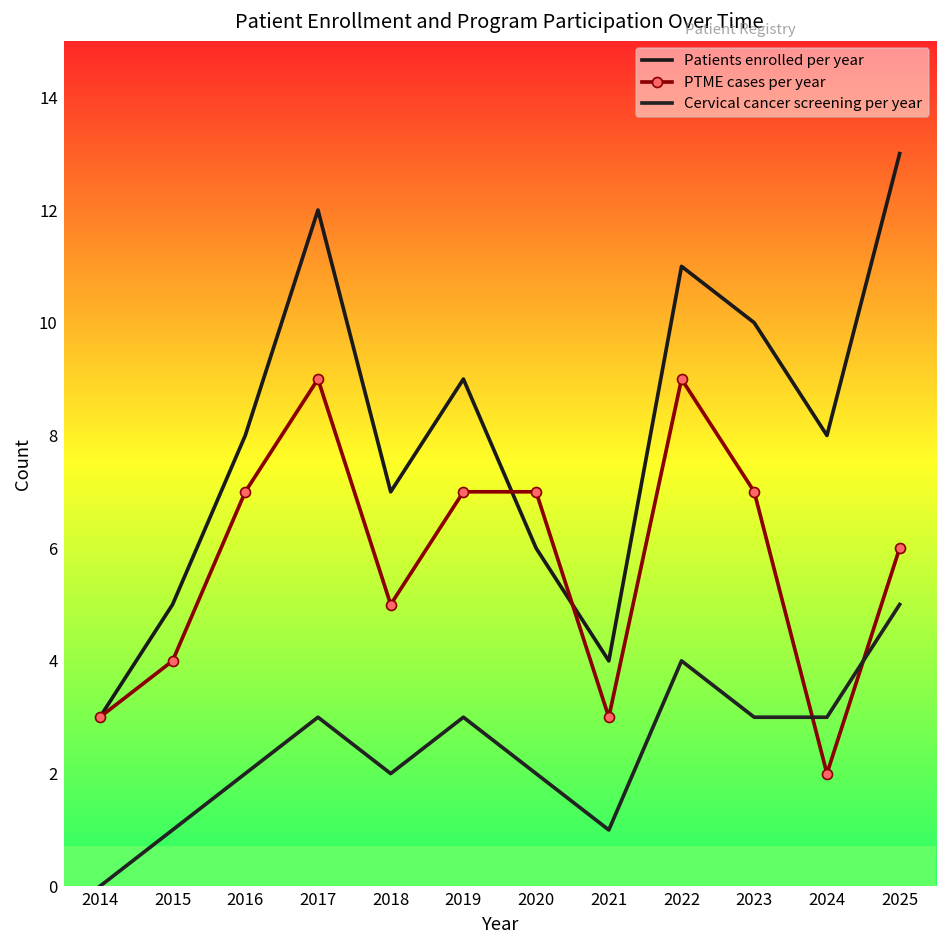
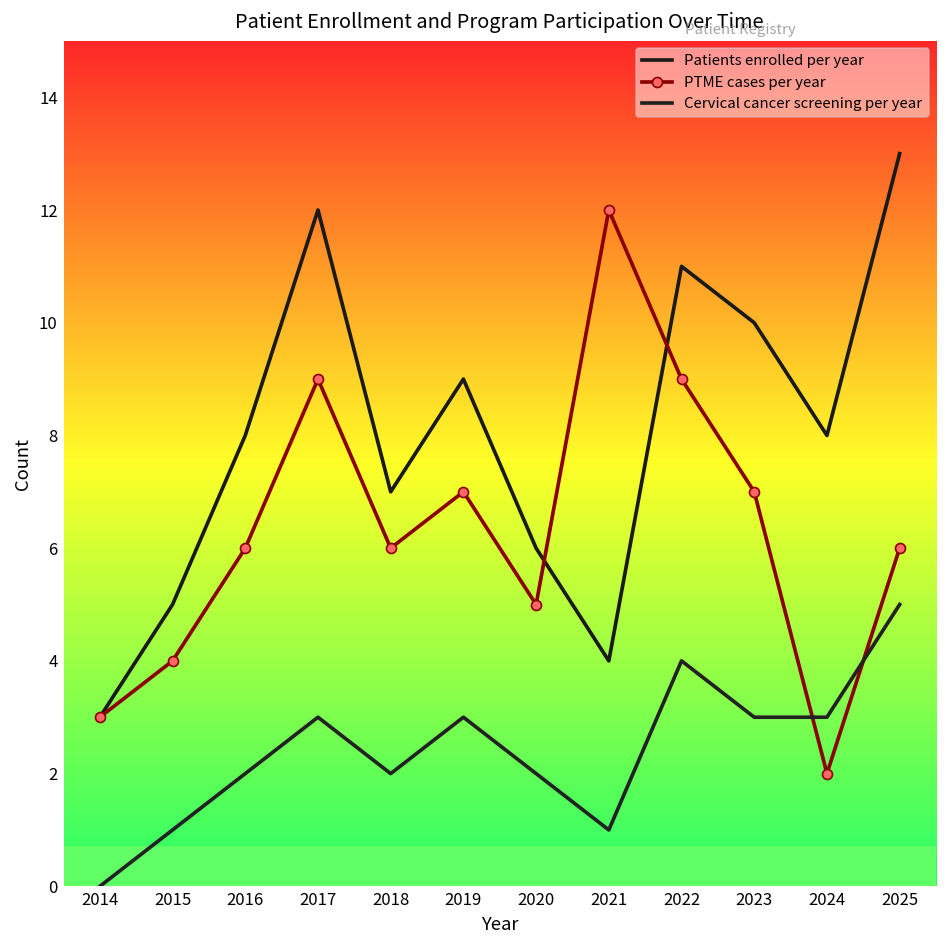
  {
    "PTME cases per year": {
      "2015": 4,
-     "2016": 7,
+     "2016": 6,
      "2017": 9,
-     "2018": 5,
+     "2018": 6,
      "2019": 7,
-     "2020": 7,
-     "2021": 3,
+     "2020": 5,
+     "2021": 12,
      "2022": 9,
      "2023": 7,
      "2024": 2,
      "2025": 6
    }
  }
